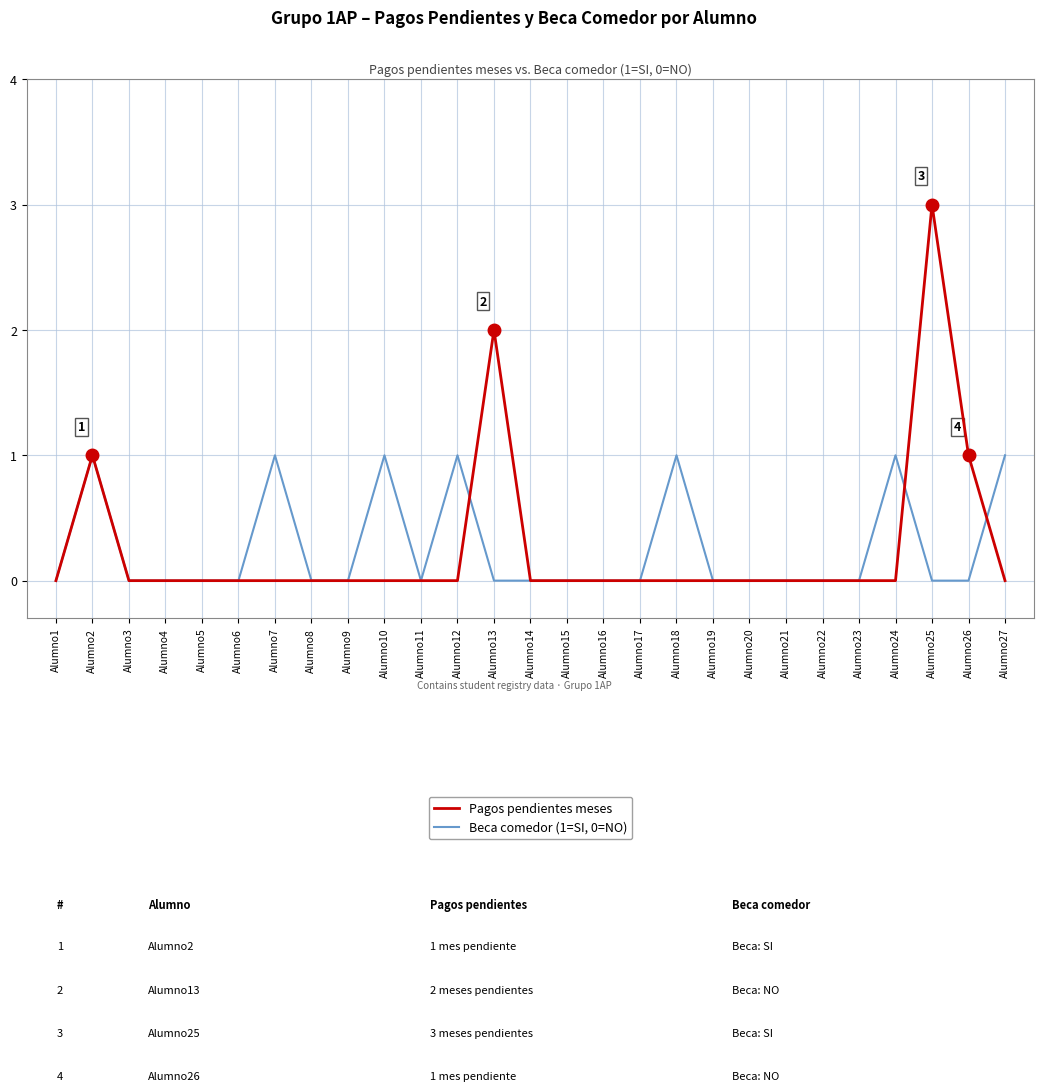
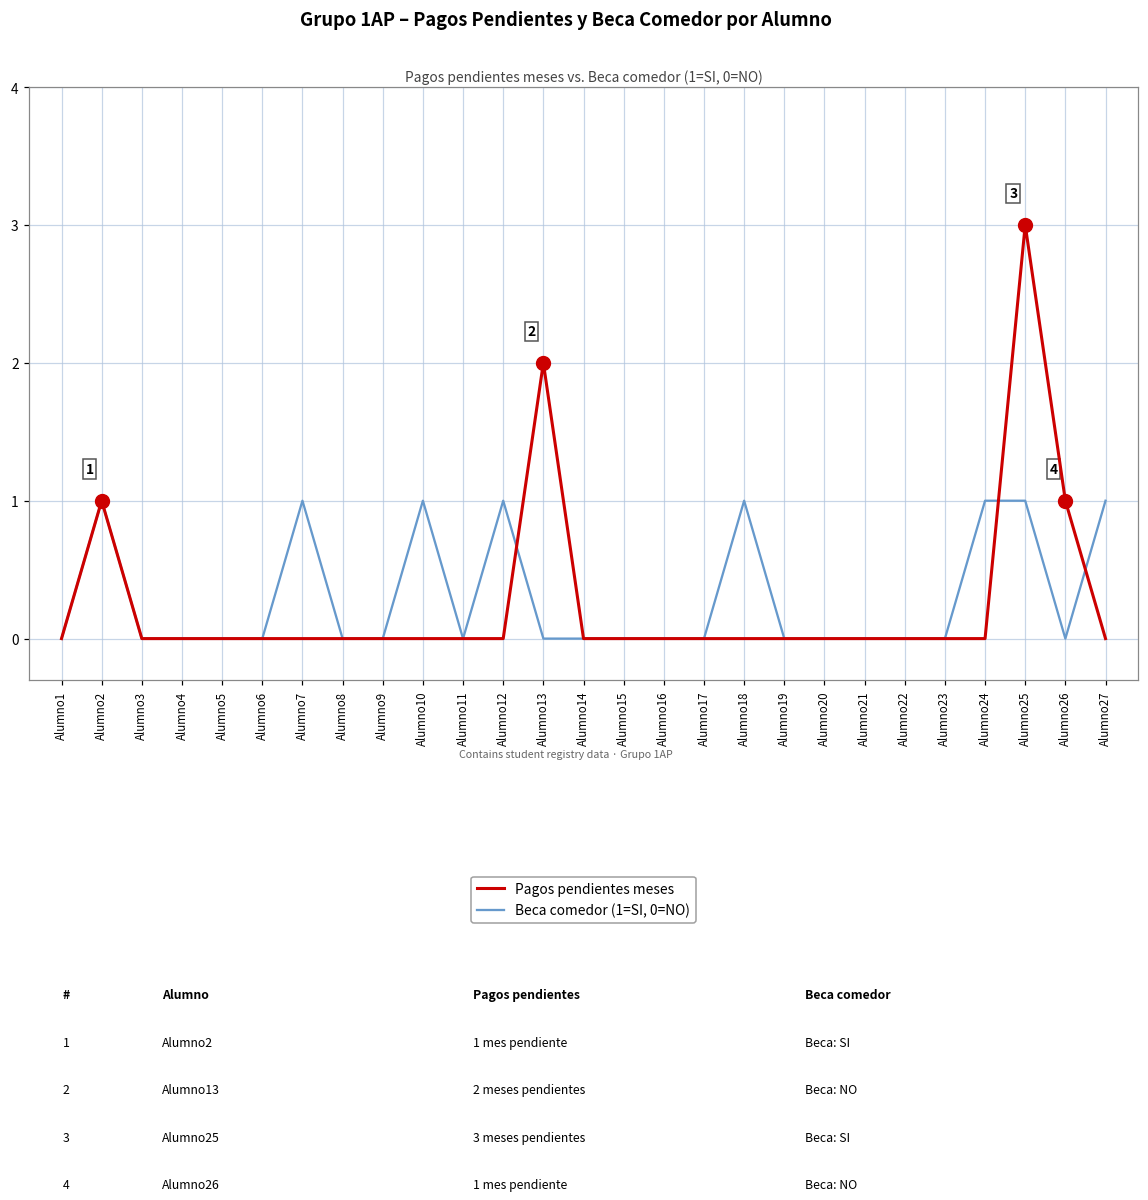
  {
    "Beca comedor (1=SI, 0=NO)": {
      "Alumno7": 1,
      "Alumno10": 1,
      "Alumno12": 1,
      "Alumno13": 0,
      "Alumno18": 1,
      "Alumno24": 1,
-     "Alumno25": 0,
+     "Alumno25": 1,
      "Alumno26": 0,
      "Alumno27": 1
    }
  }
